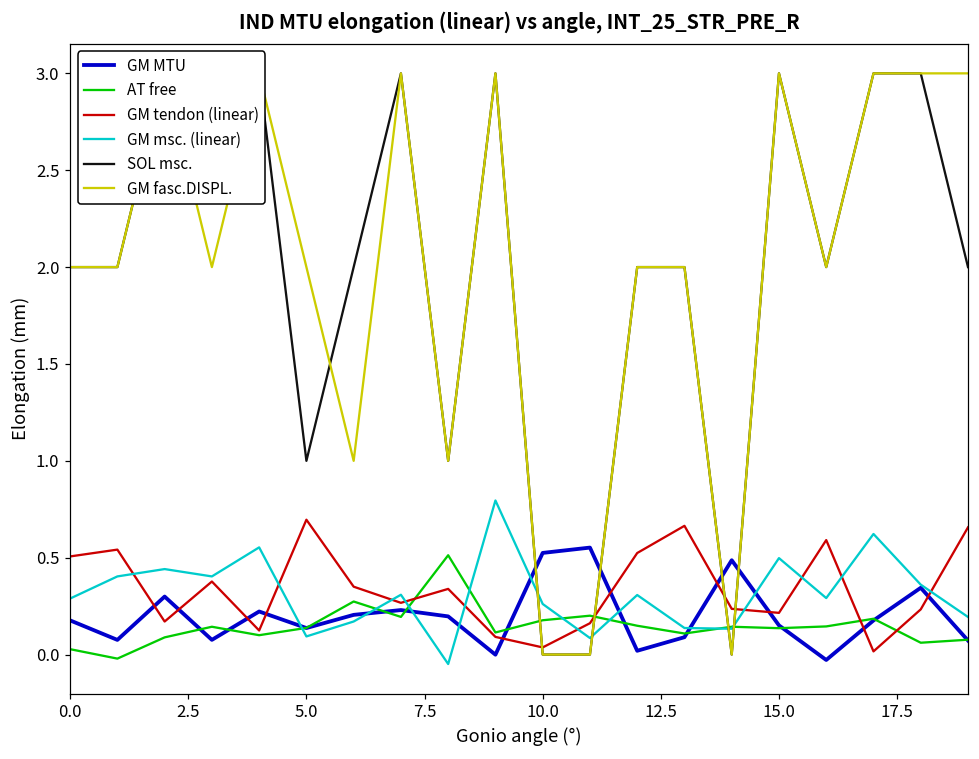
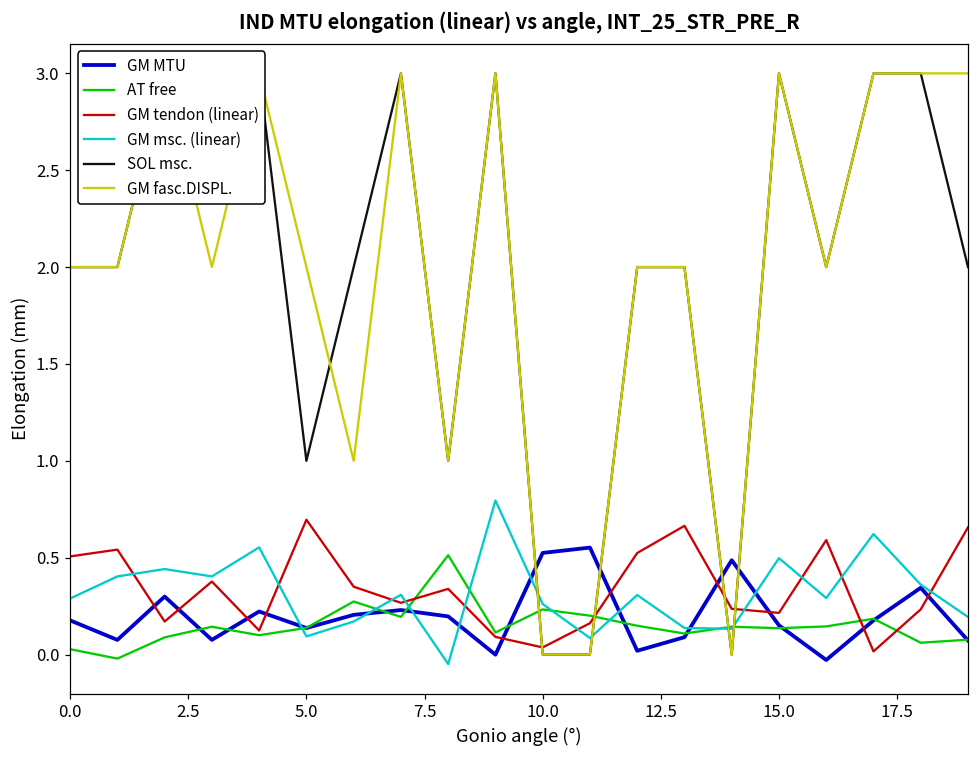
  {
    "GM MTU": {
      "0.0": 0.18,
      "10.0": 0.52,
      "15.0": 0.15
    },
    "AT free": {
      "0.0": 0.03,
-     "10.0": 0.18,
+     "10.0": 0.23,
      "15.0": 0.14
    },
    "GM tendon (linear)": {
      "0.0": 0.51,
      "5.0": 0.70,
      "10.0": 0.04,
      "15.0": 0.22
    },
    "GM msc. (linear)": {
      "0.0": 0.29,
      "5.0": 0.09,
      "10.0": 0.26,
      "15.0": 0.50
    },
    "SOL msc.": {
      "5.0": 1.00
    },
    "GM fasc.DISPL.": {
      "5.0": 2.00
    }
  }
